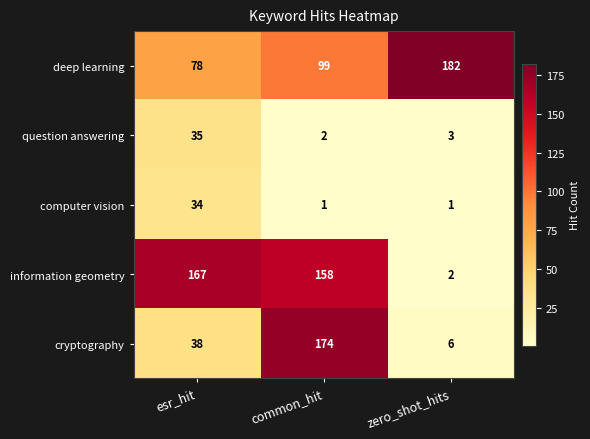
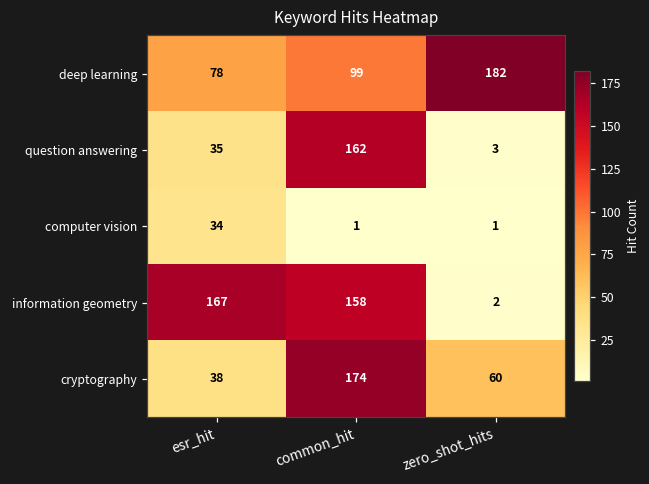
  {
    "deep learning": {
      "esr_hit": 78,
      "common_hit": 99,
      "zero_shot_hits": 182
    },
    "question answering": {
      "esr_hit": 35,
-     "common_hit": 2,
+     "common_hit": 162,
      "zero_shot_hits": 3
    },
    "computer vision": {
      "esr_hit": 34,
      "common_hit": 1,
      "zero_shot_hits": 1
    },
    "information geometry": {
      "esr_hit": 167,
      "common_hit": 158,
      "zero_shot_hits": 2
    },
    "cryptography": {
      "esr_hit": 38,
      "common_hit": 174,
-     "zero_shot_hits": 6
+     "zero_shot_hits": 60
    }
  }
